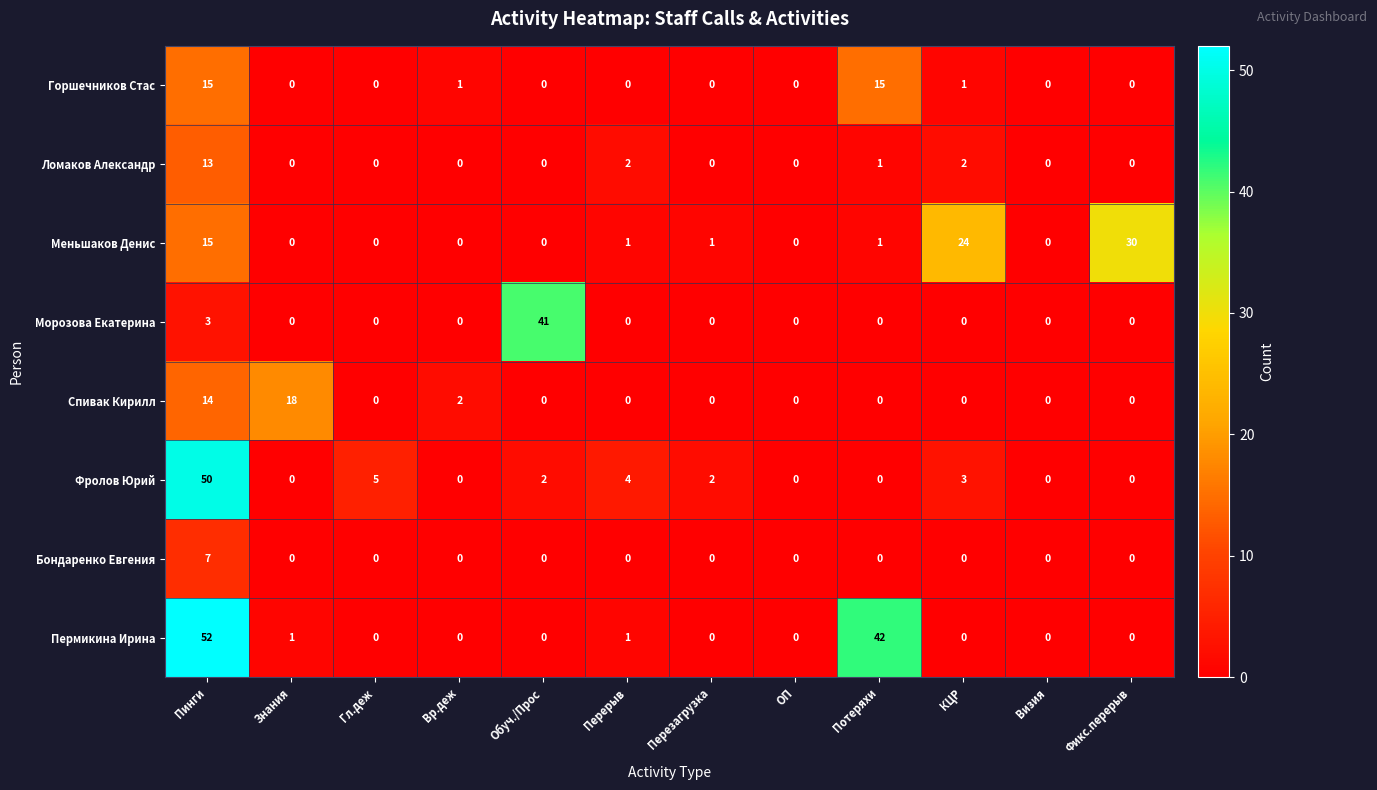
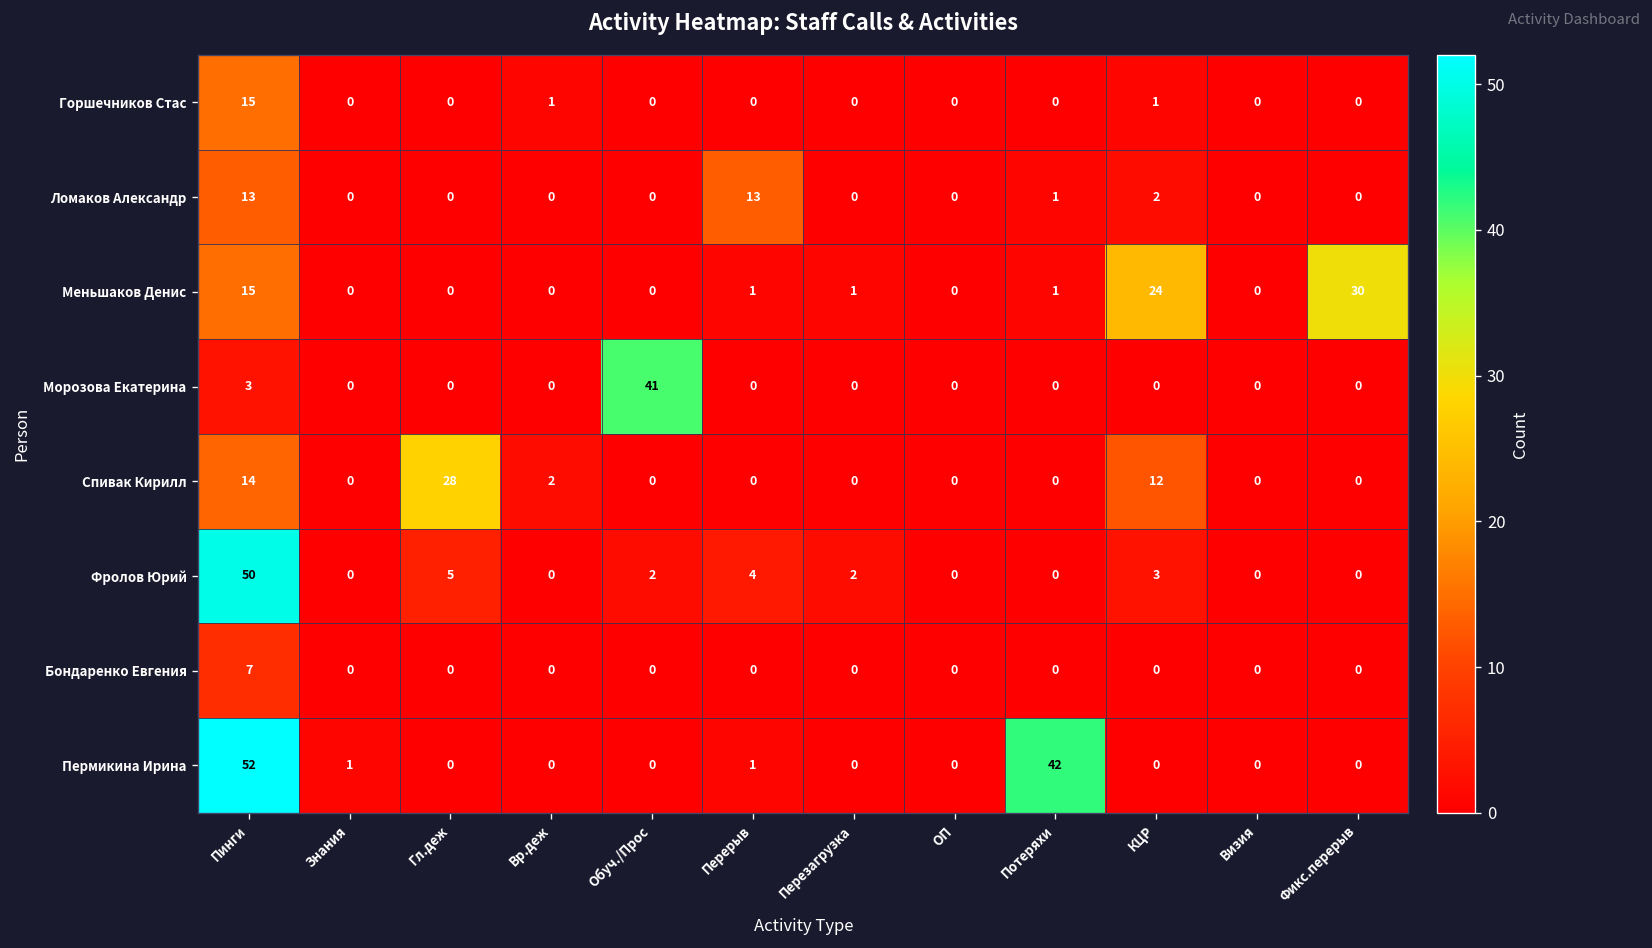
  {
    "Горшечников Стас": {
      "Пинги": 15,
      "Знания": 0,
      "Гл.деж": 0,
      "Вр.деж": 1,
      "Обуч./Прос": 0,
      "Перерыв": 0,
      "Перезагрузка": 0,
      "ОП": 0,
-     "Потеряхи": 15,
+     "Потеряхи": 0,
      "КЦР": 1,
      "Визия": 0,
      "Фикс.перерыв": 0
    },
    "Ломаков Александр": {
      "Пинги": 13,
      "Знания": 0,
      "Гл.деж": 0,
      "Вр.деж": 0,
      "Обуч./Прос": 0,
-     "Перерыв": 2,
+     "Перерыв": 13,
      "Перезагрузка": 0,
      "ОП": 0,
      "Потеряхи": 1,
      "КЦР": 2,
      "Визия": 0,
      "Фикс.перерыв": 0
    },
    "Меньшаков Денис": {
      "Пинги": 15,
      "Знания": 0,
      "Гл.деж": 0,
      "Вр.деж": 0,
      "Обуч./Прос": 0,
      "Перерыв": 1,
      "Перезагрузка": 1,
      "ОП": 0,
      "Потеряхи": 1,
      "КЦР": 24,
      "Визия": 0,
      "Фикс.перерыв": 30
    },
    "Морозова Екатерина": {
      "Пинги": 3,
      "Знания": 0,
      "Гл.деж": 0,
      "Вр.деж": 0,
      "Обуч./Прос": 41,
      "Перерыв": 0,
      "Перезагрузка": 0,
      "ОП": 0,
      "Потеряхи": 0,
      "КЦР": 0,
      "Визия": 0,
      "Фикс.перерыв": 0
    },
    "Спивак Кирилл": {
      "Пинги": 14,
-     "Знания": 18,
-     "Гл.деж": 0,
+     "Знания": 0,
+     "Гл.деж": 28,
      "Вр.деж": 2,
      "Обуч./Прос": 0,
      "Перерыв": 0,
      "Перезагрузка": 0,
      "ОП": 0,
      "Потеряхи": 0,
-     "КЦР": 0,
+     "КЦР": 12,
      "Визия": 0,
      "Фикс.перерыв": 0
    },
    "Фролов Юрий": {
      "Пинги": 50,
      "Знания": 0,
      "Гл.деж": 5,
      "Вр.деж": 0,
      "Обуч./Прос": 2,
      "Перерыв": 4,
      "Перезагрузка": 2,
      "ОП": 0,
      "Потеряхи": 0,
      "КЦР": 3,
      "Визия": 0,
      "Фикс.перерыв": 0
    },
    "Бондаренко Евгения": {
      "Пинги": 7,
      "Знания": 0,
      "Гл.деж": 0,
      "Вр.деж": 0,
      "Обуч./Прос": 0,
      "Перерыв": 0,
      "Перезагрузка": 0,
      "ОП": 0,
      "Потеряхи": 0,
      "КЦР": 0,
      "Визия": 0,
      "Фикс.перерыв": 0
    },
    "Пермикина Ирина": {
      "Пинги": 52,
      "Знания": 1,
      "Гл.деж": 0,
      "Вр.деж": 0,
      "Обуч./Прос": 0,
      "Перерыв": 1,
      "Перезагрузка": 0,
      "ОП": 0,
      "Потеряхи": 42,
      "КЦР": 0,
      "Визия": 0,
      "Фикс.перерыв": 0
    }
  }
